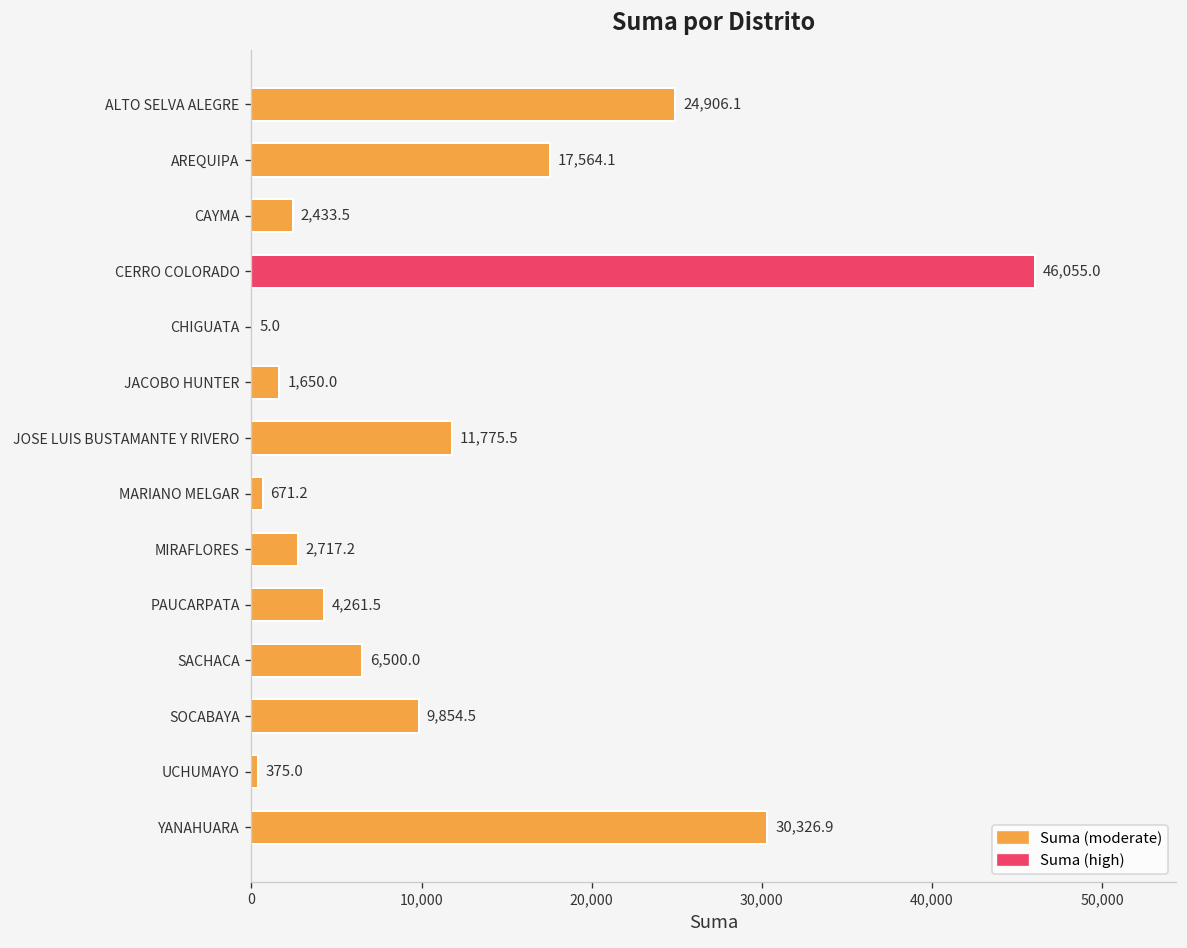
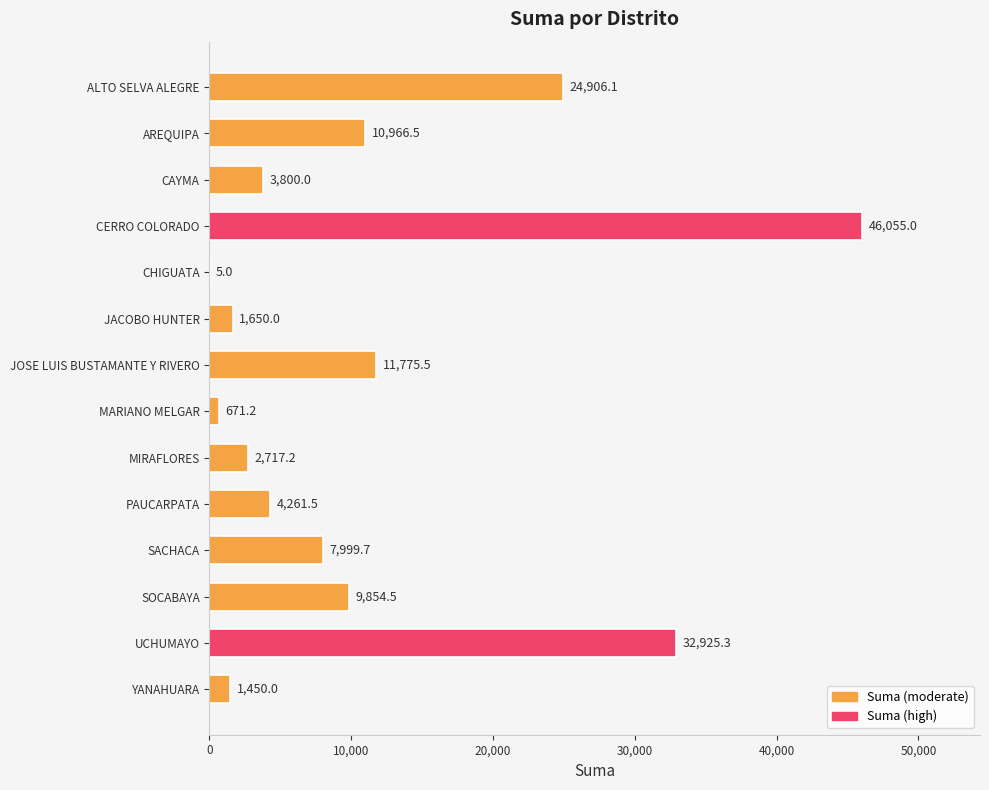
  {
    "ALTO SELVA ALEGRE": "24,906.1",
-   "AREQUIPA": "17,564.1",
-   "CAYMA": "2,433.5",
+   "AREQUIPA": "10,966.5",
+   "CAYMA": "3,800.0",
    "CERRO COLORADO": "46,055.0",
    "CHIGUATA": "5.0",
    "JACOBO HUNTER": "1,650.0",
    "JOSE LUIS BUSTAMANTE Y RIVERO": "11,775.5",
    "MARIANO MELGAR": "671.2",
    "MIRAFLORES": "2,717.2",
    "PAUCARPATA": "4,261.5",
-   "SACHACA": "6,500.0",
+   "SACHACA": "7,999.7",
    "SOCABAYA": "9,854.5",
-   "UCHUMAYO": "375.0",
-   "YANAHUARA": "30,326.9"
+   "UCHUMAYO": "32,925.3",
+   "YANAHUARA": "1,450.0"
  }
